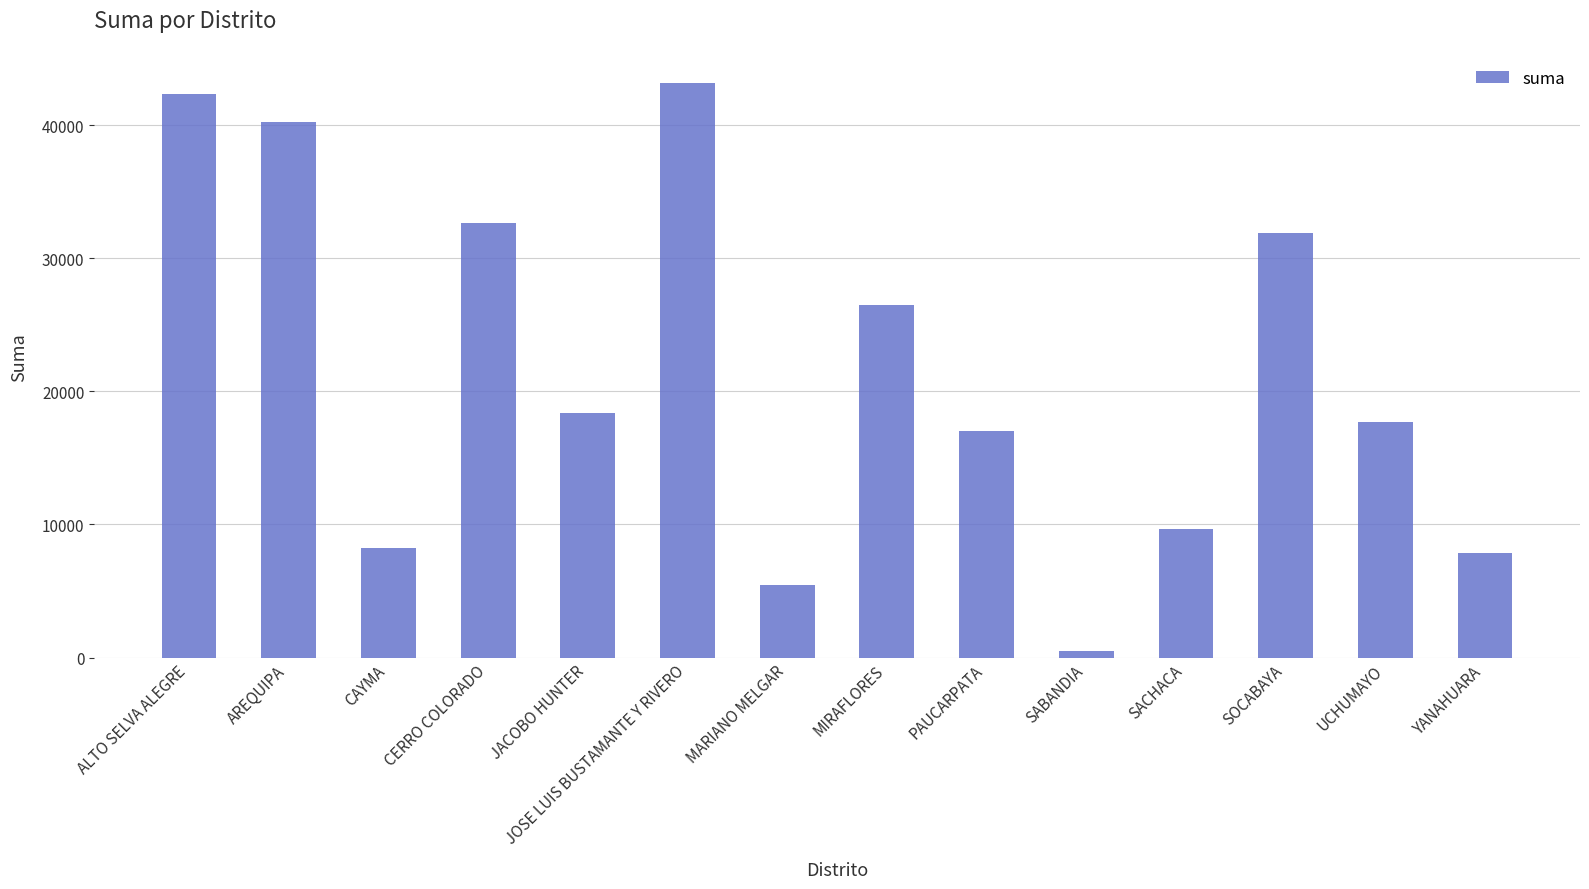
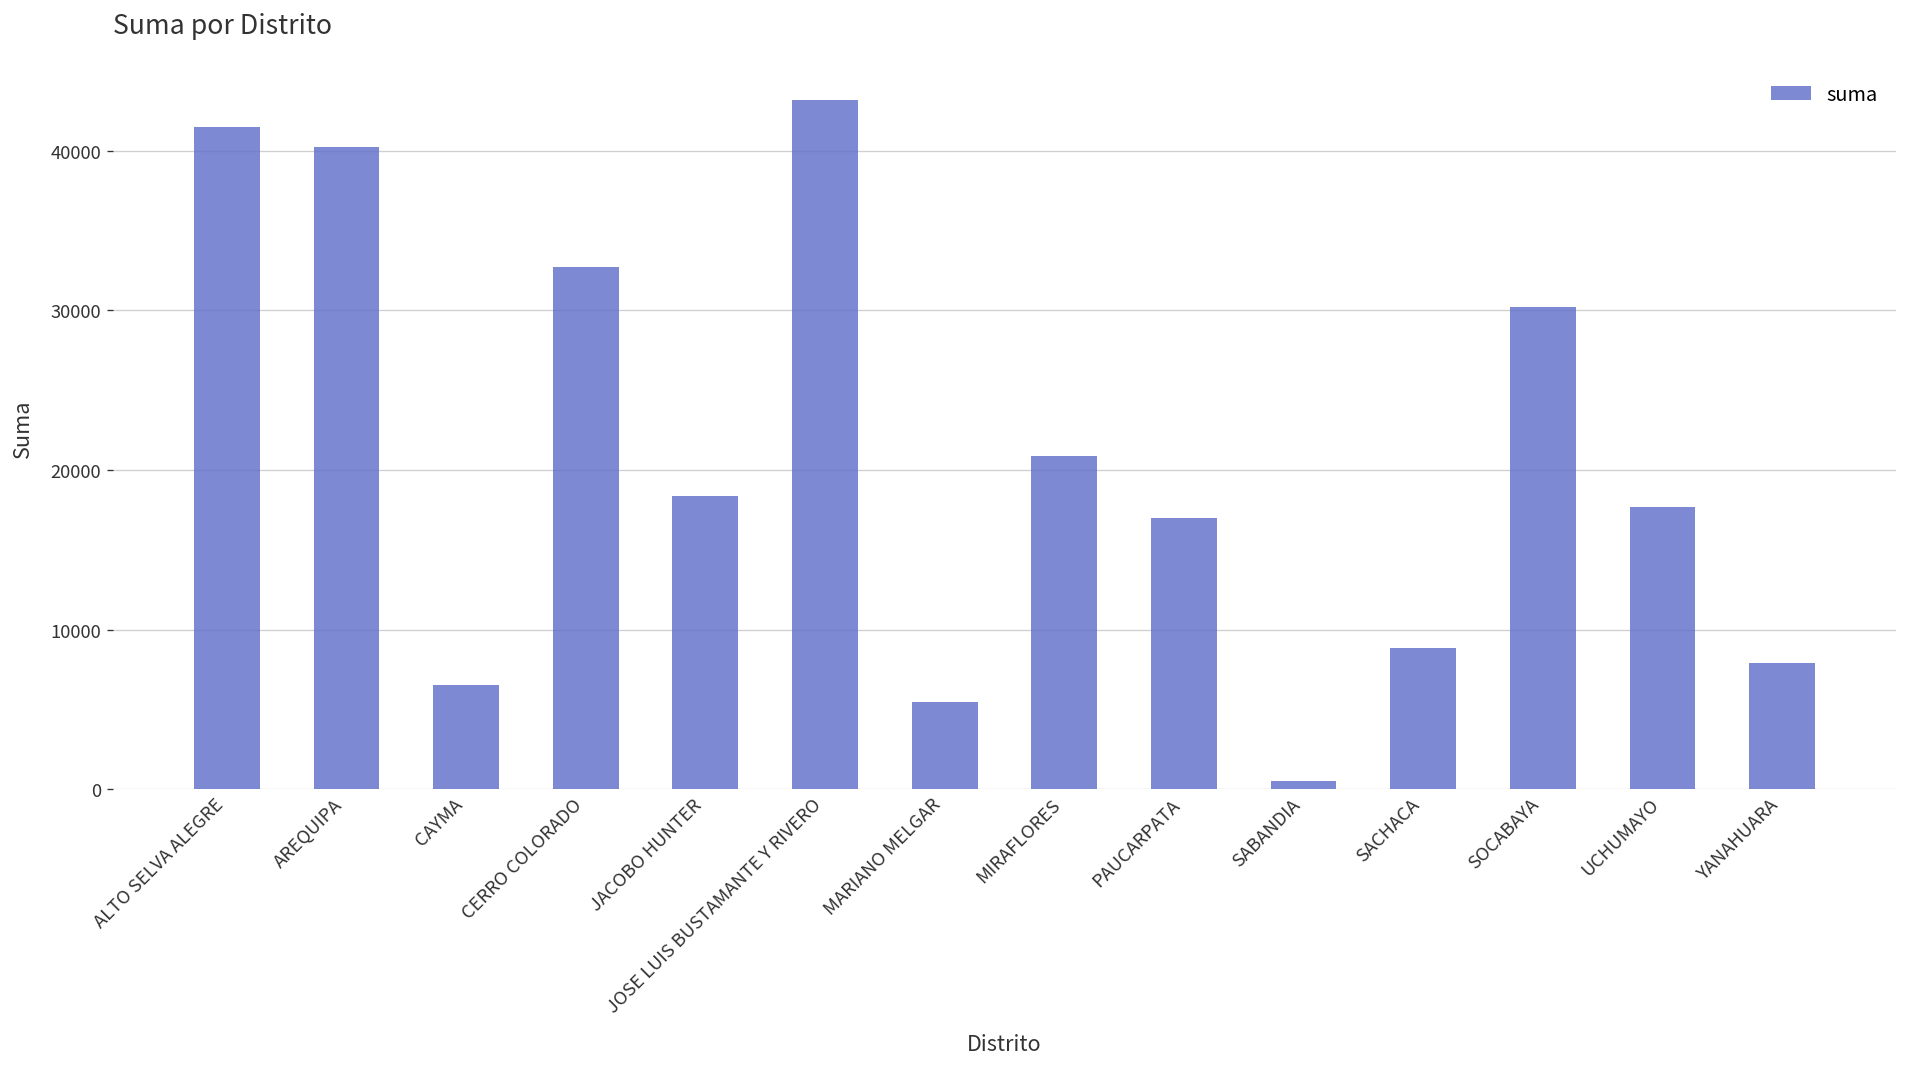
  {
-   "ALTO SELVA ALEGRE": 42400,
+   "ALTO SELVA ALEGRE": 41500,
    "AREQUIPA": 40200,
-   "CAYMA": 8200,
+   "CAYMA": 6500,
    "CERRO COLORADO": 32700,
    "JACOBO HUNTER": 18400,
    "JOSE LUIS BUSTAMANTE Y RIVERO": 43200,
    "MARIANO MELGAR": 5400,
-   "MIRAFLORES": 26500,
+   "MIRAFLORES": 20900,
    "PAUCARPATA": 17000,
    "SABANDIA": 500,
-   "SACHACA": 9700,
-   "SOCABAYA": 31900,
+   "SACHACA": 8900,
+   "SOCABAYA": 30200,
    "UCHUMAYO": 17700,
    "YANAHUARA": 7900
  }
